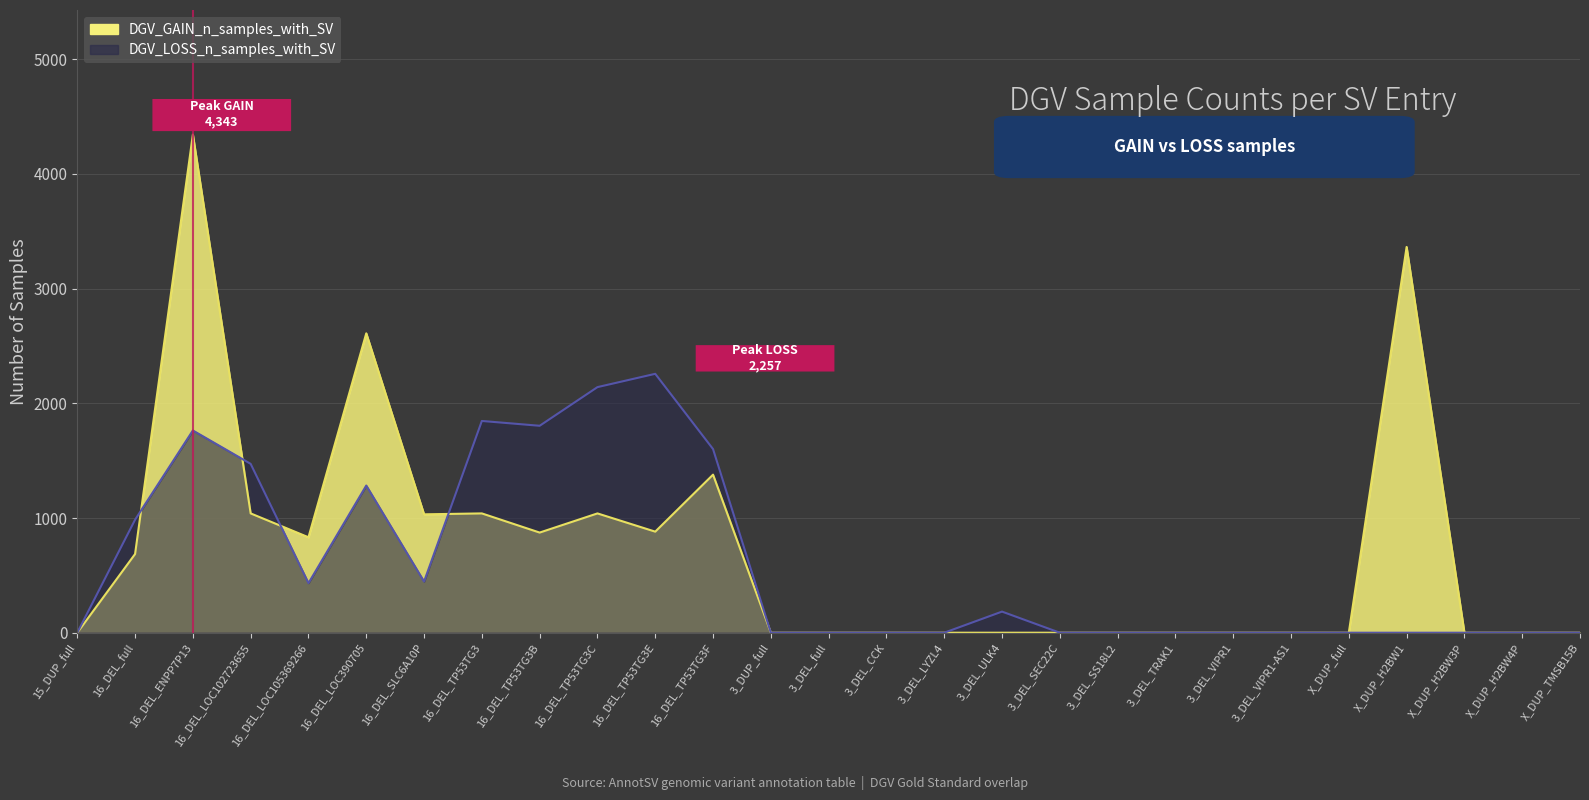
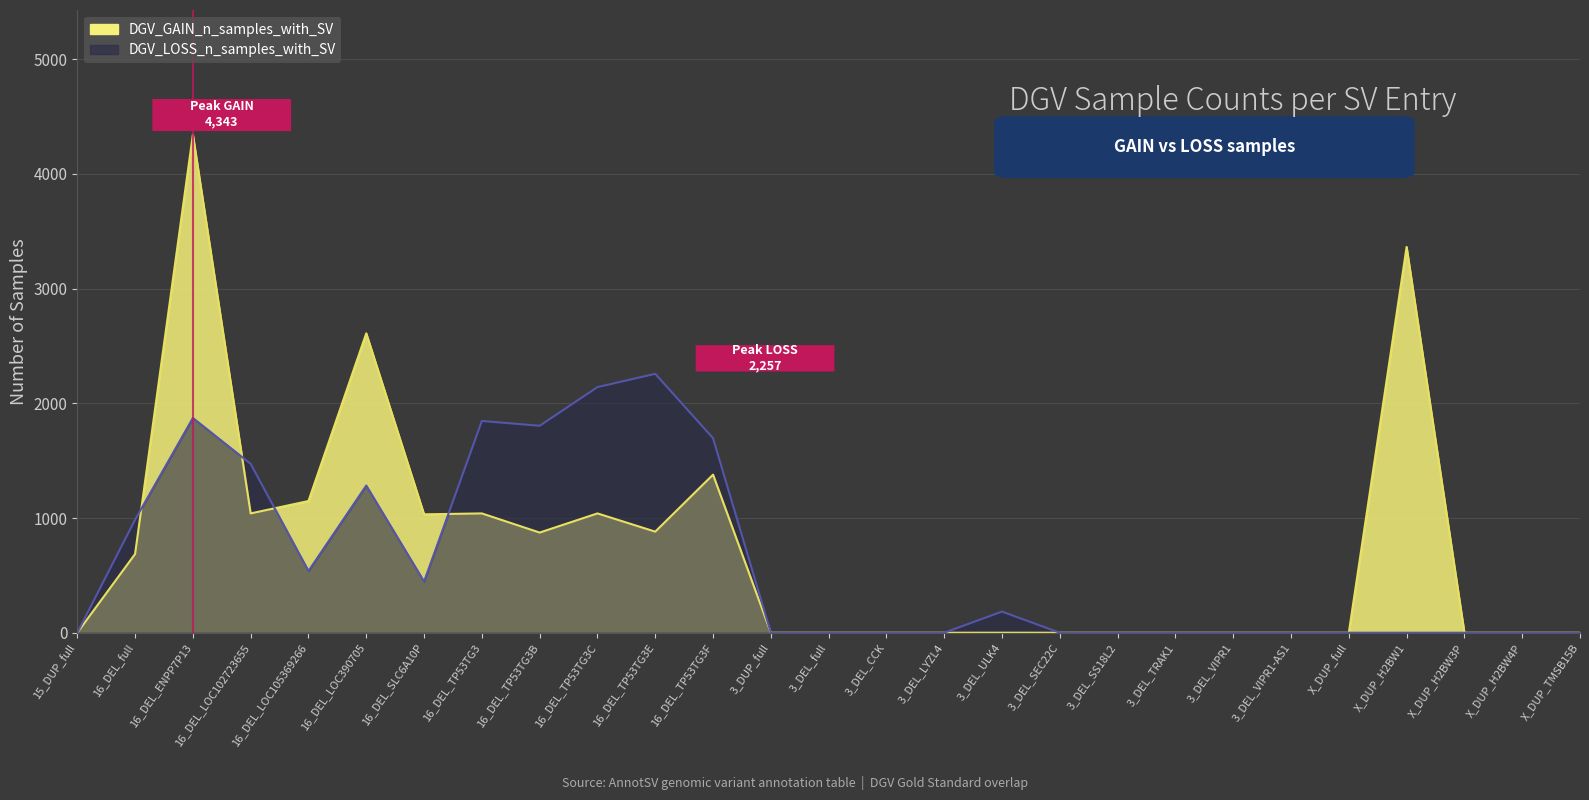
  {
    "DGV_GAIN_n_samples_with_SV": {
      "16_DEL_full": 690,
      "16_DEL_LOC102723655": 1040,
-     "16_DEL_LOC105369266": 830,
+     "16_DEL_LOC105369266": 1150,
      "16_DEL_LOC390705": 2610,
      "16_DEL_SLC6A10P": 1030,
      "16_DEL_TP53TG3": 1040,
      "16_DEL_TP53TG3B": 870,
      "16_DEL_TP53TG3C": 1040,
      "16_DEL_TP53TG3E": 880,
      "16_DEL_TP53TG3F": 1380,
      "3_DEL_ULK4": 0,
      "X_DUP_H2BW1": 3360
    },
    "DGV_LOSS_n_samples_with_SV": {
      "16_DEL_full": 990,
-     "16_DEL_ENPP7P13": 1760,
+     "16_DEL_ENPP7P13": 1870,
      "16_DEL_LOC102723655": 1470,
-     "16_DEL_LOC105369266": 430,
+     "16_DEL_LOC105369266": 540,
      "16_DEL_LOC390705": 1280,
      "16_DEL_SLC6A10P": 450,
      "16_DEL_TP53TG3": 1850,
      "16_DEL_TP53TG3B": 1800,
      "16_DEL_TP53TG3C": 2140,
      "16_DEL_TP53TG3E": 2260,
-     "16_DEL_TP53TG3F": 1600,
+     "16_DEL_TP53TG3F": 1700,
      "3_DEL_ULK4": 180,
      "X_DUP_H2BW1": 0
    }
  }
